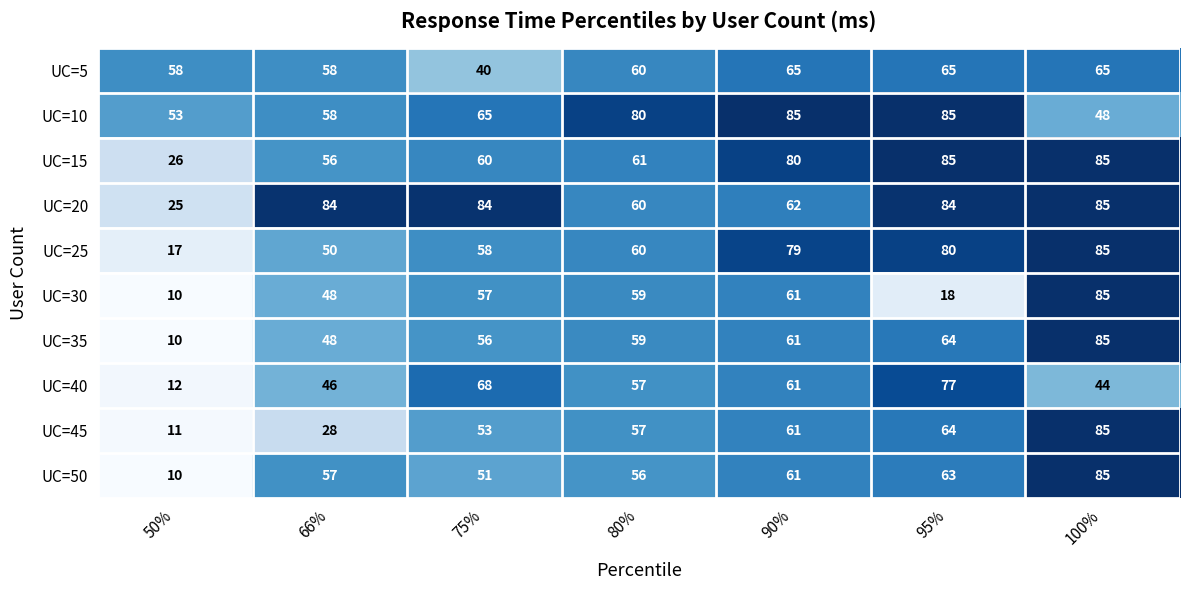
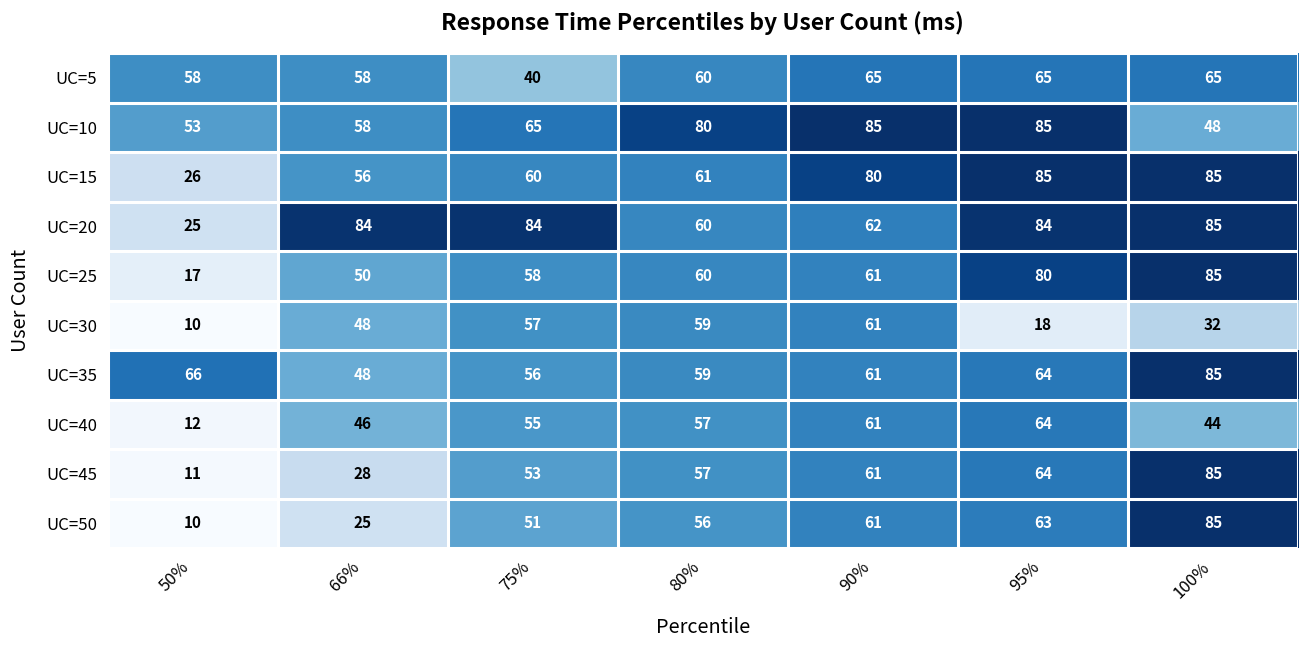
  {
    "UC=5": {
      "50%": 58,
      "66%": 58,
      "75%": 40,
      "80%": 60,
      "90%": 65,
      "95%": 65,
      "100%": 65
    },
    "UC=10": {
      "50%": 53,
      "66%": 58,
      "75%": 65,
      "80%": 80,
      "90%": 85,
      "95%": 85,
      "100%": 48
    },
    "UC=15": {
      "50%": 26,
      "66%": 56,
      "75%": 60,
      "80%": 61,
      "90%": 80,
      "95%": 85,
      "100%": 85
    },
    "UC=20": {
      "50%": 25,
      "66%": 84,
      "75%": 84,
      "80%": 60,
      "90%": 62,
      "95%": 84,
      "100%": 85
    },
    "UC=25": {
      "50%": 17,
      "66%": 50,
      "75%": 58,
      "80%": 60,
-     "90%": 79,
+     "90%": 61,
      "95%": 80,
      "100%": 85
    },
    "UC=30": {
      "50%": 10,
      "66%": 48,
      "75%": 57,
      "80%": 59,
      "90%": 61,
      "95%": 18,
-     "100%": 85
+     "100%": 32
    },
    "UC=35": {
-     "50%": 10,
+     "50%": 66,
      "66%": 48,
      "75%": 56,
      "80%": 59,
      "90%": 61,
      "95%": 64,
      "100%": 85
    },
    "UC=40": {
      "50%": 12,
      "66%": 46,
-     "75%": 68,
+     "75%": 55,
      "80%": 57,
      "90%": 61,
-     "95%": 77,
+     "95%": 64,
      "100%": 44
    },
    "UC=45": {
      "50%": 11,
      "66%": 28,
      "75%": 53,
      "80%": 57,
      "90%": 61,
      "95%": 64,
      "100%": 85
    },
    "UC=50": {
      "50%": 10,
-     "66%": 57,
+     "66%": 25,
      "75%": 51,
      "80%": 56,
      "90%": 61,
      "95%": 63,
      "100%": 85
    }
  }
